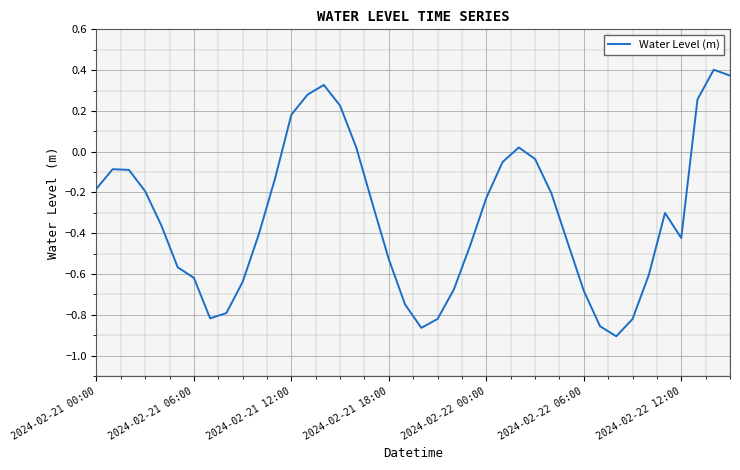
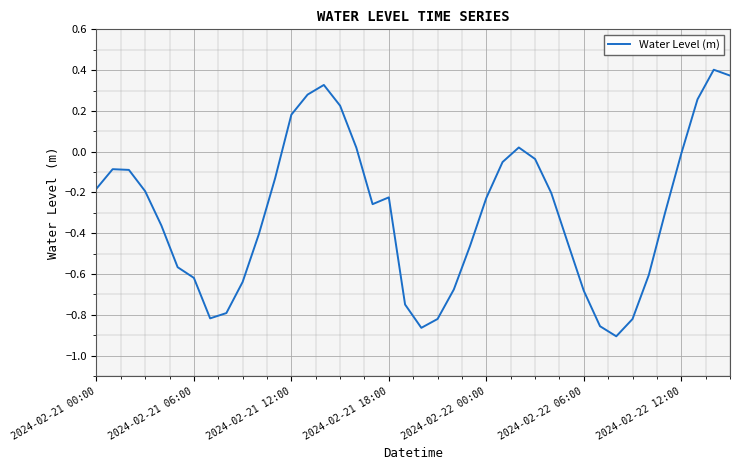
  {
    "2024-02-21 00:00": -0.18,
    "2024-02-21 06:00": -0.62,
    "2024-02-21 12:00": 0.18,
-   "2024-02-21 18:00": -0.53,
+   "2024-02-21 18:00": -0.22,
    "2024-02-22 00:00": -0.23,
    "2024-02-22 06:00": -0.68,
-   "2024-02-22 12:00": -0.42
+   "2024-02-22 12:00": -0.01
  }
